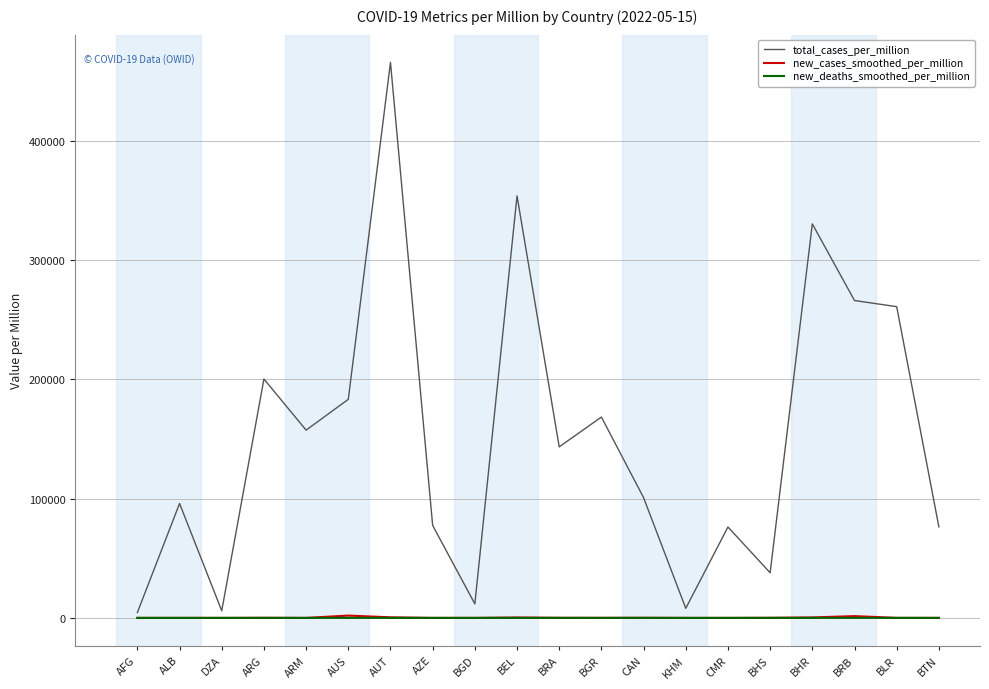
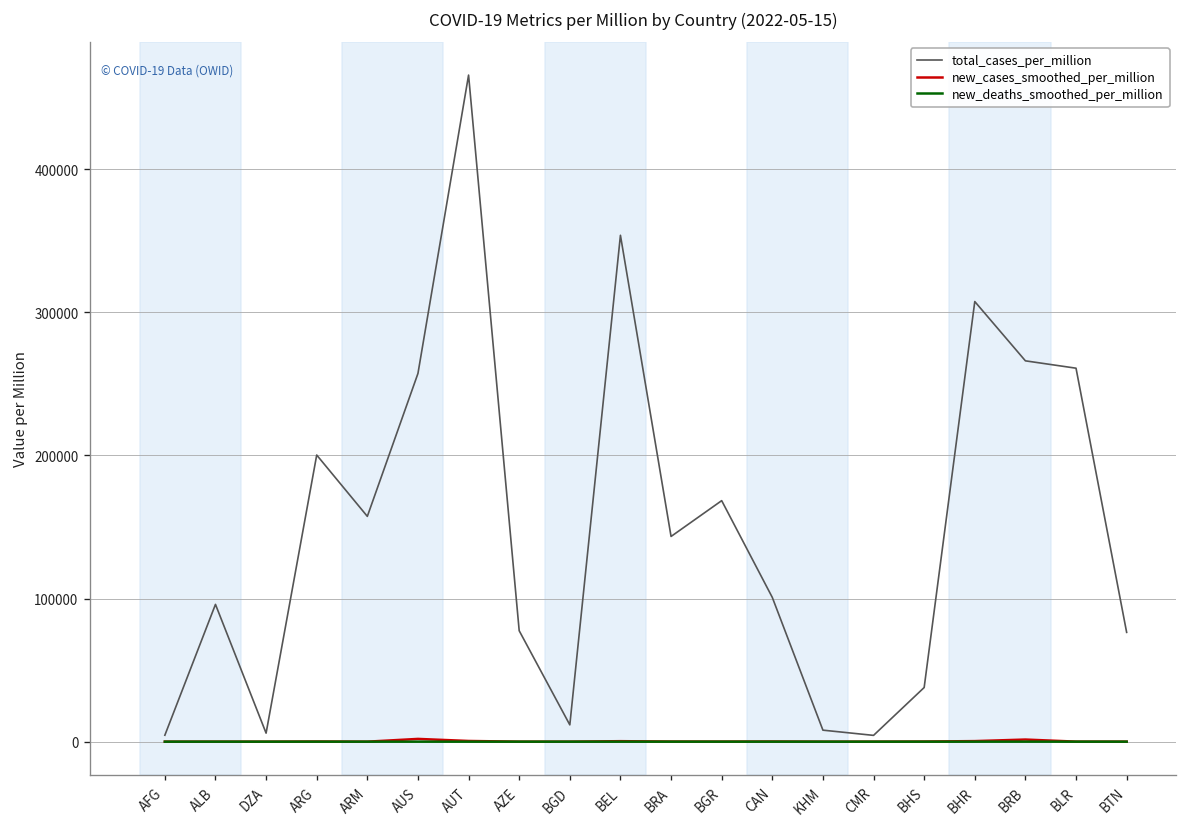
  {
    "total_cases_per_million": {
      "AFG": 5000,
      "ALB": 96000,
      "DZA": 6000,
      "ARG": 200000,
      "ARM": 157000,
-     "AUS": 183000,
+     "AUS": 257000,
      "AUT": 466000,
      "AZE": 78000,
      "BGD": 12000,
      "BEL": 354000,
      "BRA": 143000,
      "BGR": 168000,
      "CAN": 101000,
      "KHM": 8000,
-     "CMR": 76000,
+     "CMR": 4000,
      "BHS": 38000,
-     "BHR": 330000,
+     "BHR": 308000,
      "BRB": 266000,
      "BLR": 261000,
      "BTN": 76000
    }
  }
